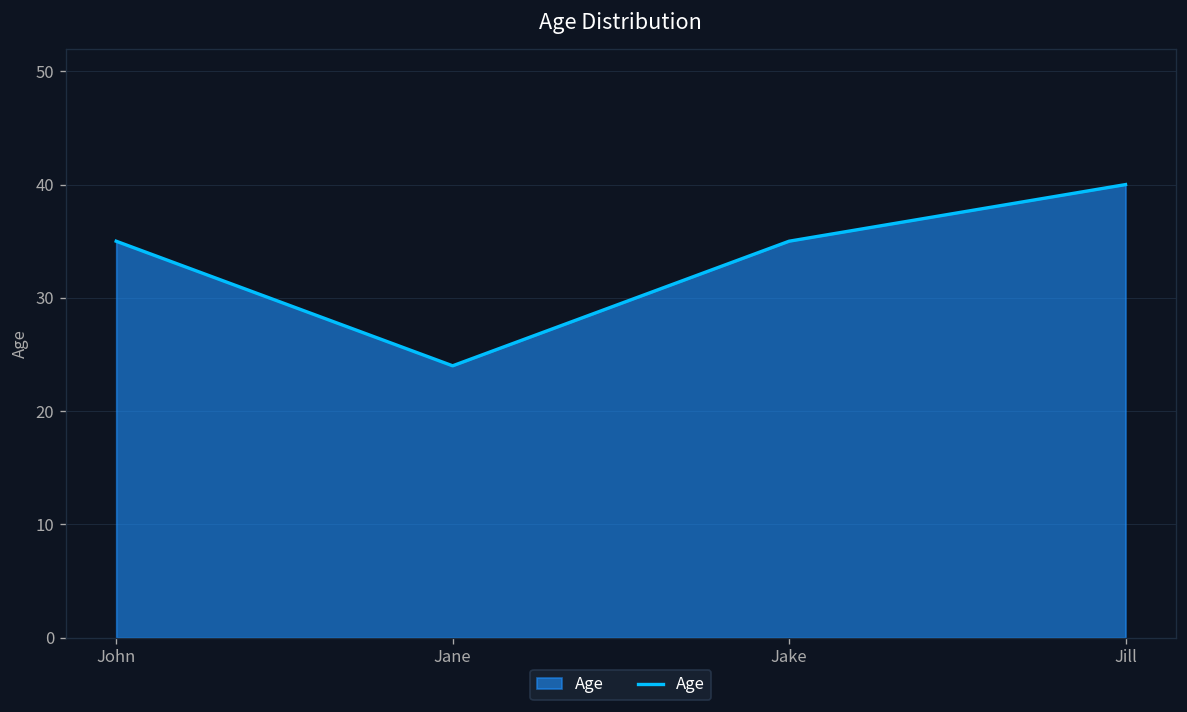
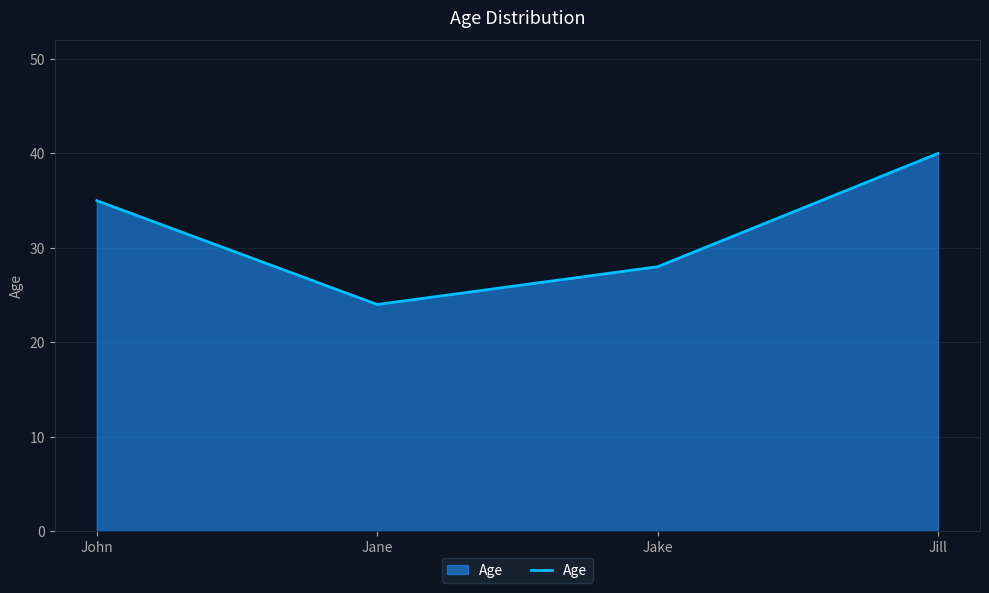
  {
    "John": 35,
    "Jane": 24,
-   "Jake": 35,
+   "Jake": 28,
    "Jill": 40
  }
